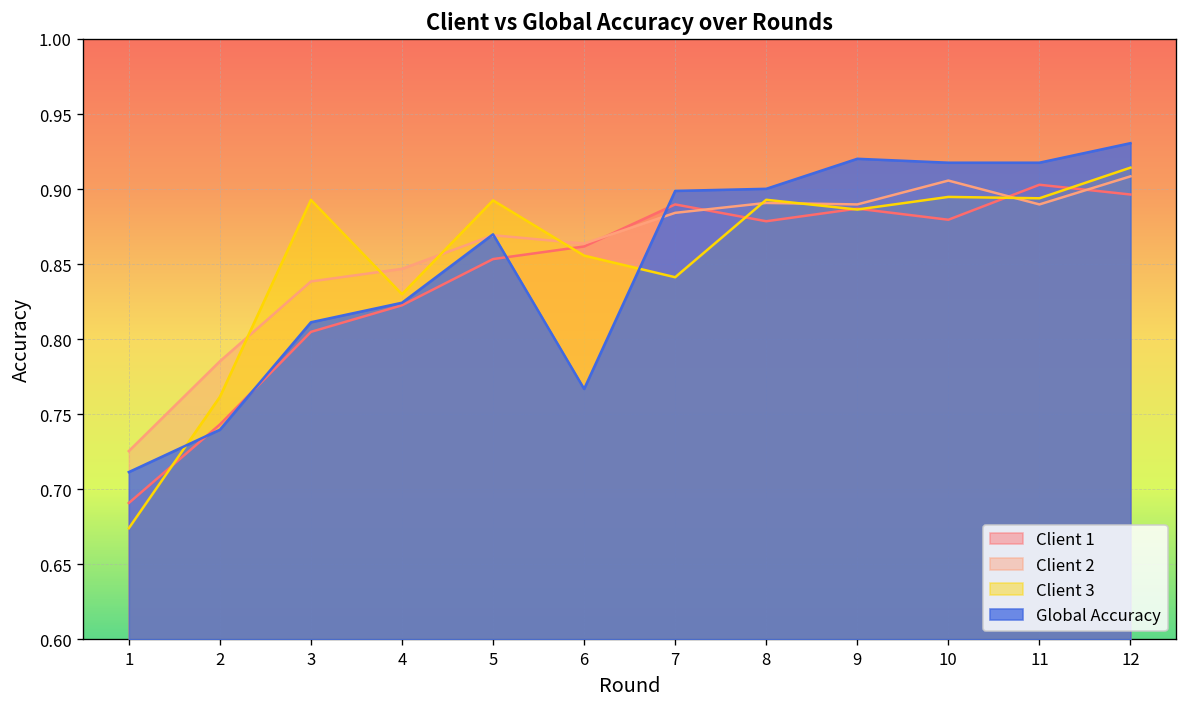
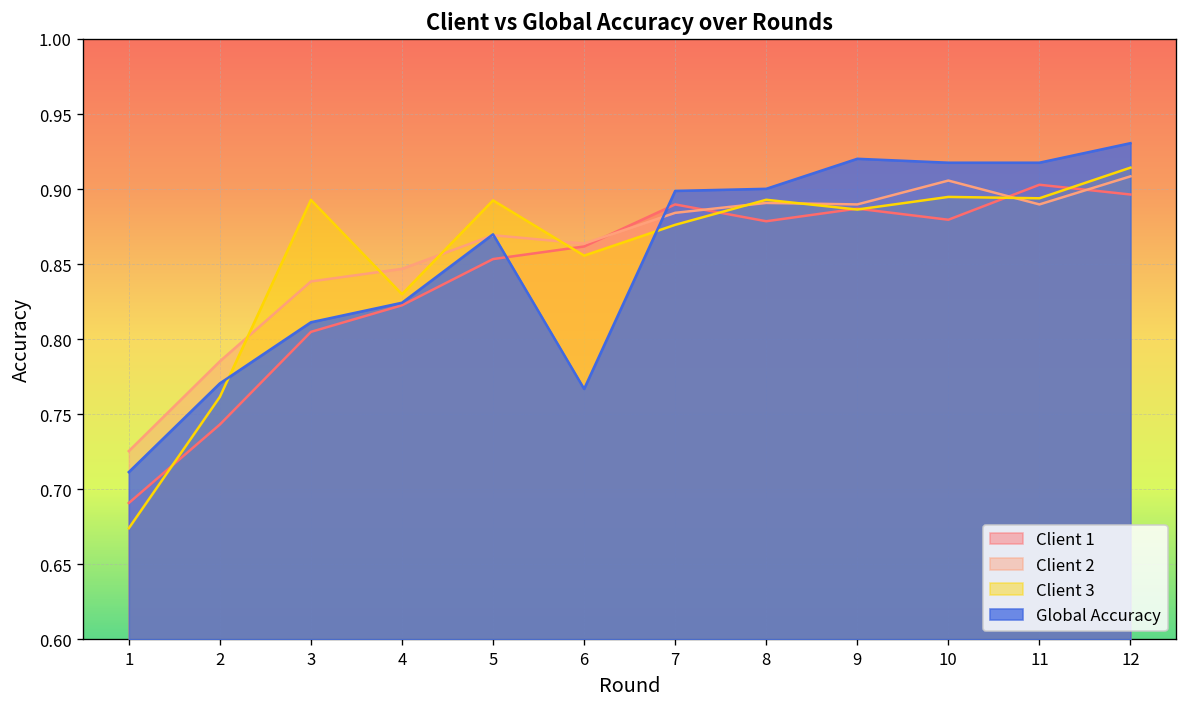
  {
    "Client 3": {
      "1": 0.674,
      "2": 0.762,
      "3": 0.893,
      "4": 0.830,
      "5": 0.893,
      "6": 0.856,
-     "7": 0.841,
+     "7": 0.876,
      "8": 0.893,
      "10": 0.895,
      "11": 0.894,
      "12": 0.914
    },
    "Global Accuracy": {
      "1": 0.712,
-     "2": 0.740,
+     "2": 0.771,
      "3": 0.811,
      "6": 0.767,
      "7": 0.899,
      "8": 0.900,
      "9": 0.920,
      "10": 0.918,
      "11": 0.918,
      "12": 0.931
    }
  }
